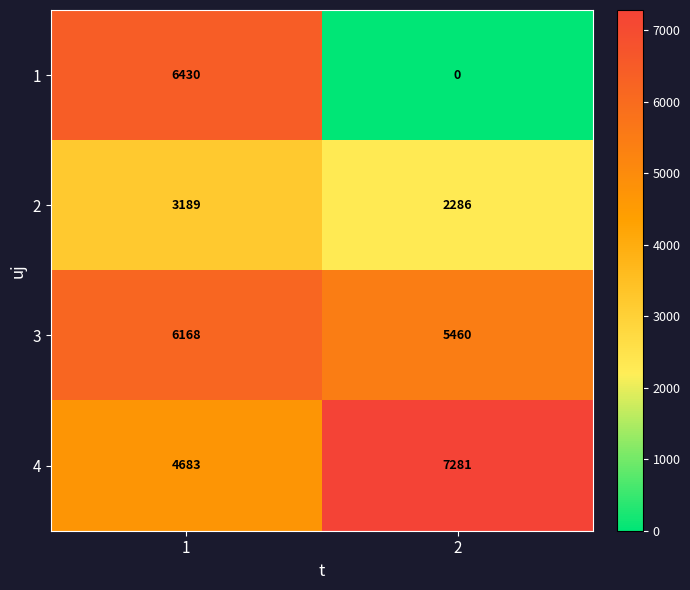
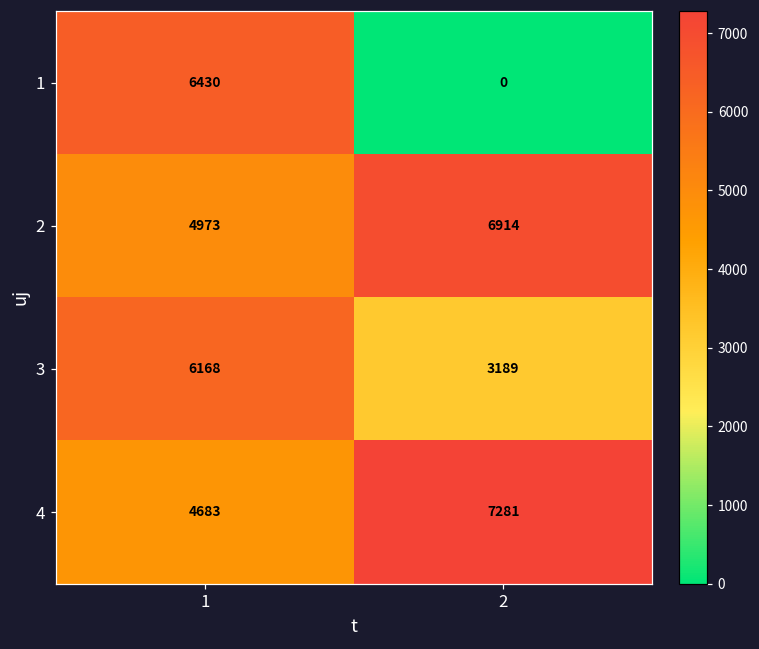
  {
    "1": {
      "1": 6430,
      "2": 0
    },
    "2": {
-     "1": 3189,
-     "2": 2286
+     "1": 4973,
+     "2": 6914
    },
    "3": {
      "1": 6168,
-     "2": 5460
+     "2": 3189
    },
    "4": {
      "1": 4683,
      "2": 7281
    }
  }
